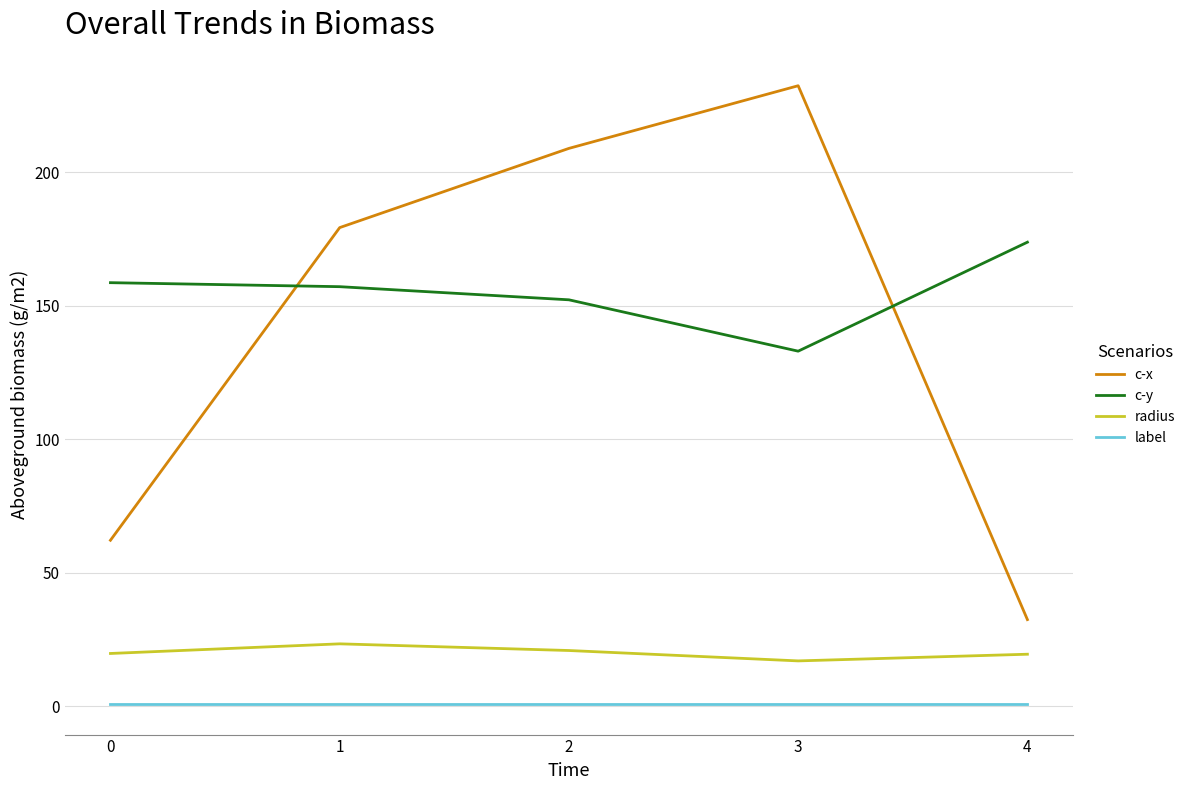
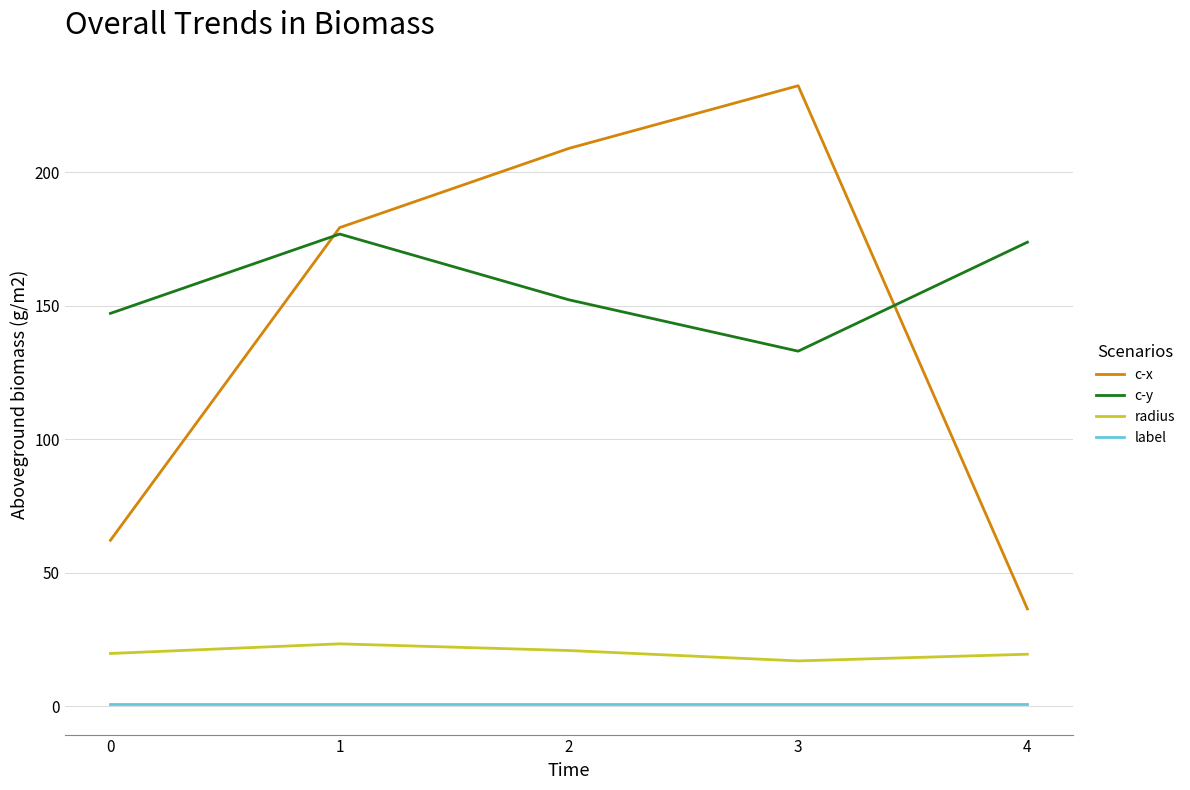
  {
    "c-x": {
      "0": 62,
      "1": 179,
      "2": 209,
      "3": 233,
-     "4": 33
+     "4": 37
    },
    "c-y": {
-     "0": 159,
-     "1": 157,
+     "0": 147,
+     "1": 177,
      "2": 152,
      "3": 133,
      "4": 174
    },
    "radius": {
      "0": 20,
      "1": 23,
      "2": 21,
      "3": 17,
      "4": 20
    },
    "label": {
      "0": 1,
      "1": 1,
      "2": 1,
      "3": 1,
      "4": 1
    }
  }
